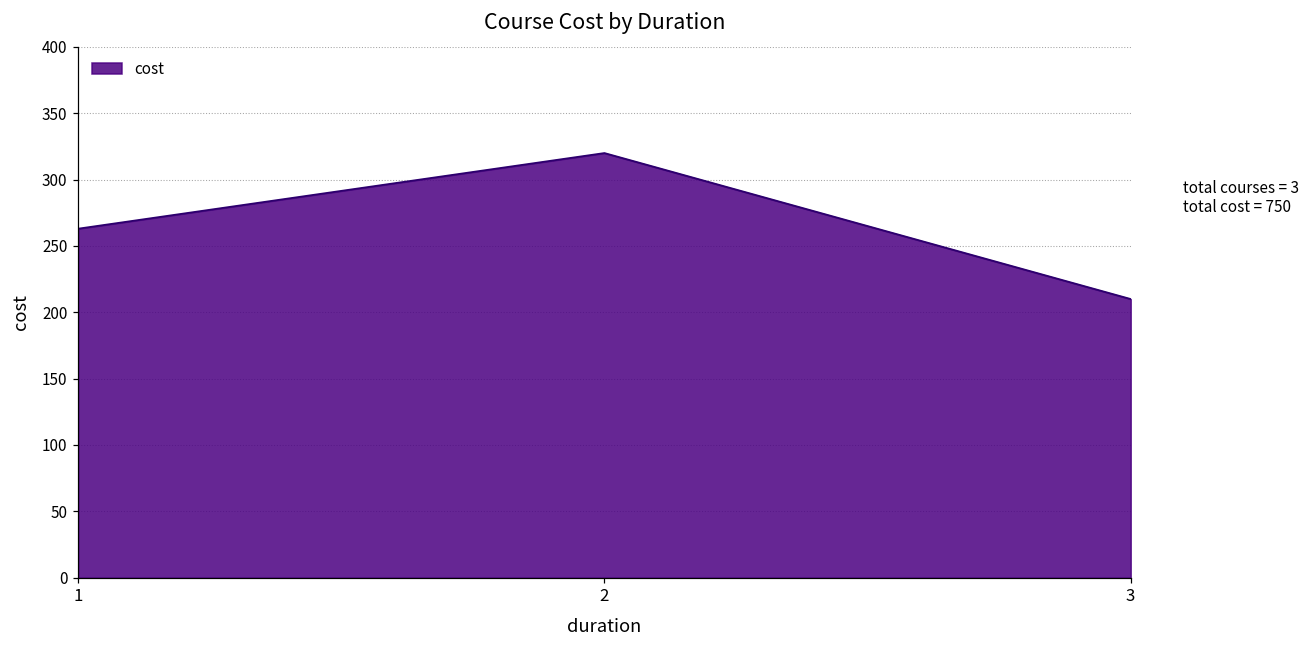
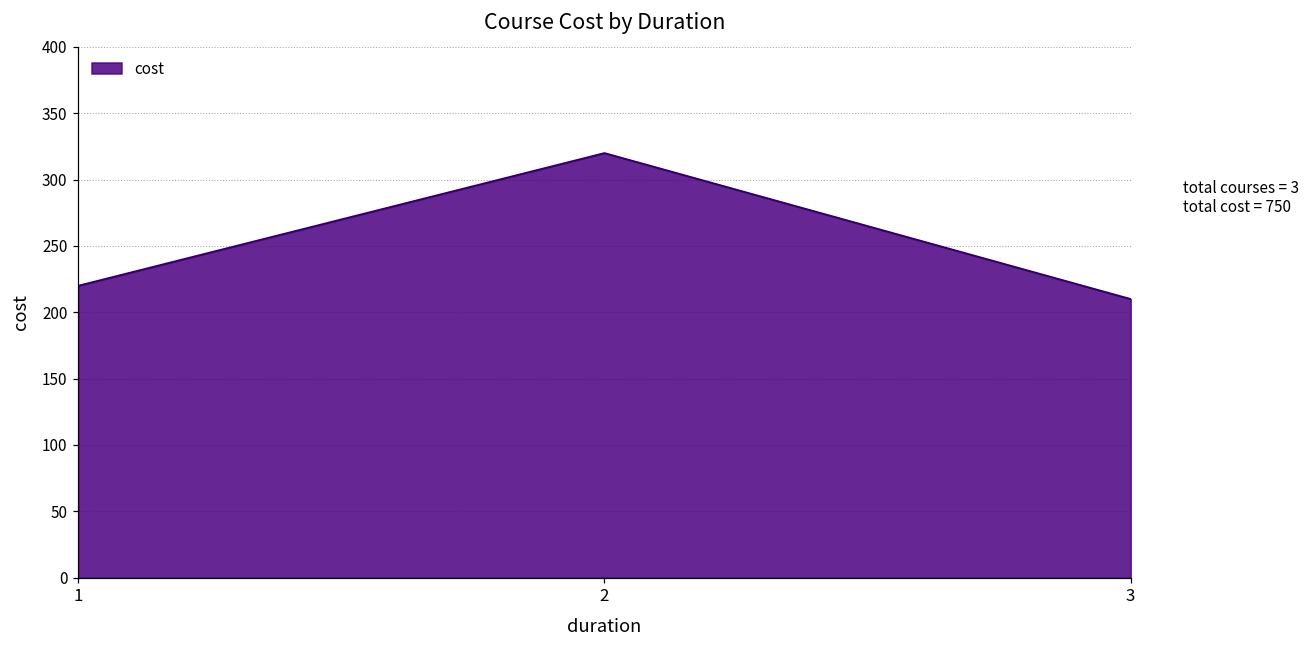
  {
-   "1": 263,
+   "1": 220,
    "2": 320,
    "3": 210
  }
